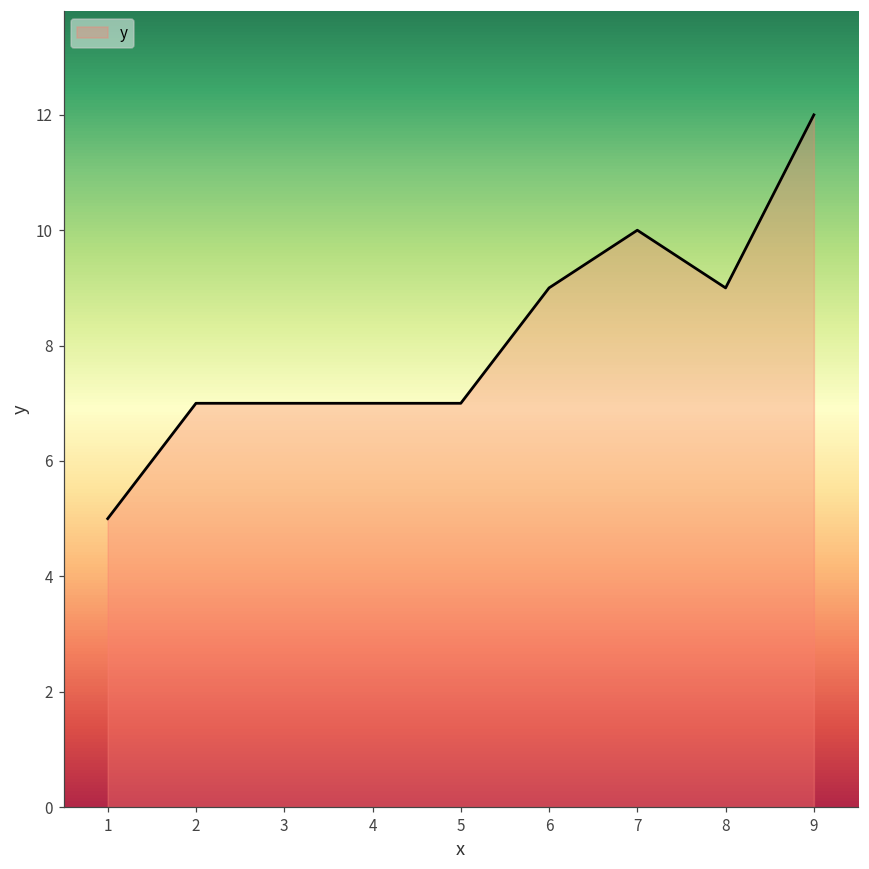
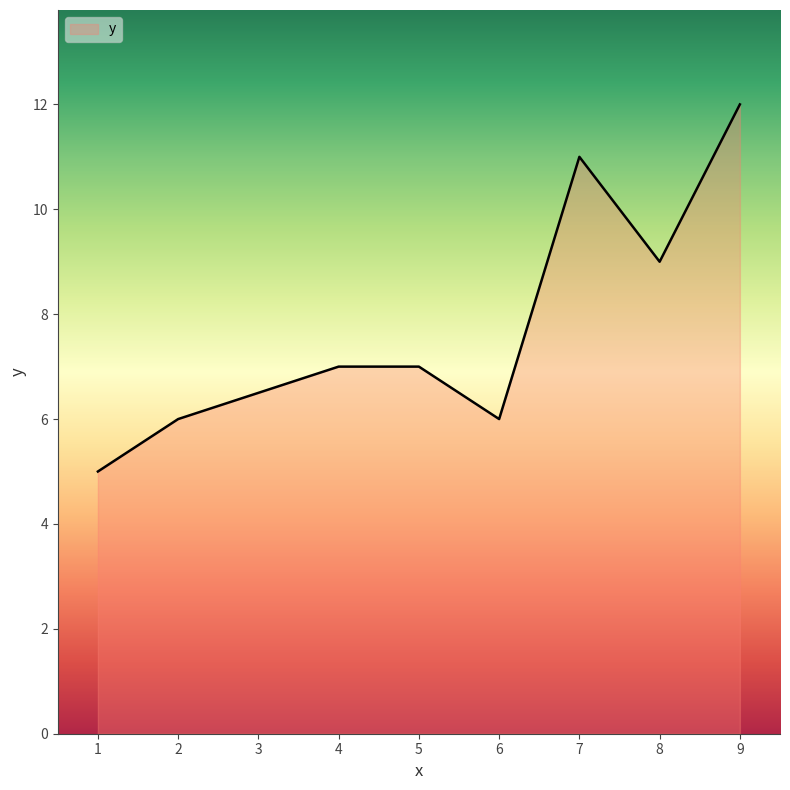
  {
    "1": 5,
-   "2": 7,
+   "2": 6,
    "4": 7,
    "5": 7,
-   "6": 9,
-   "7": 10,
+   "6": 6,
+   "7": 11,
    "8": 9,
    "9": 12
  }
